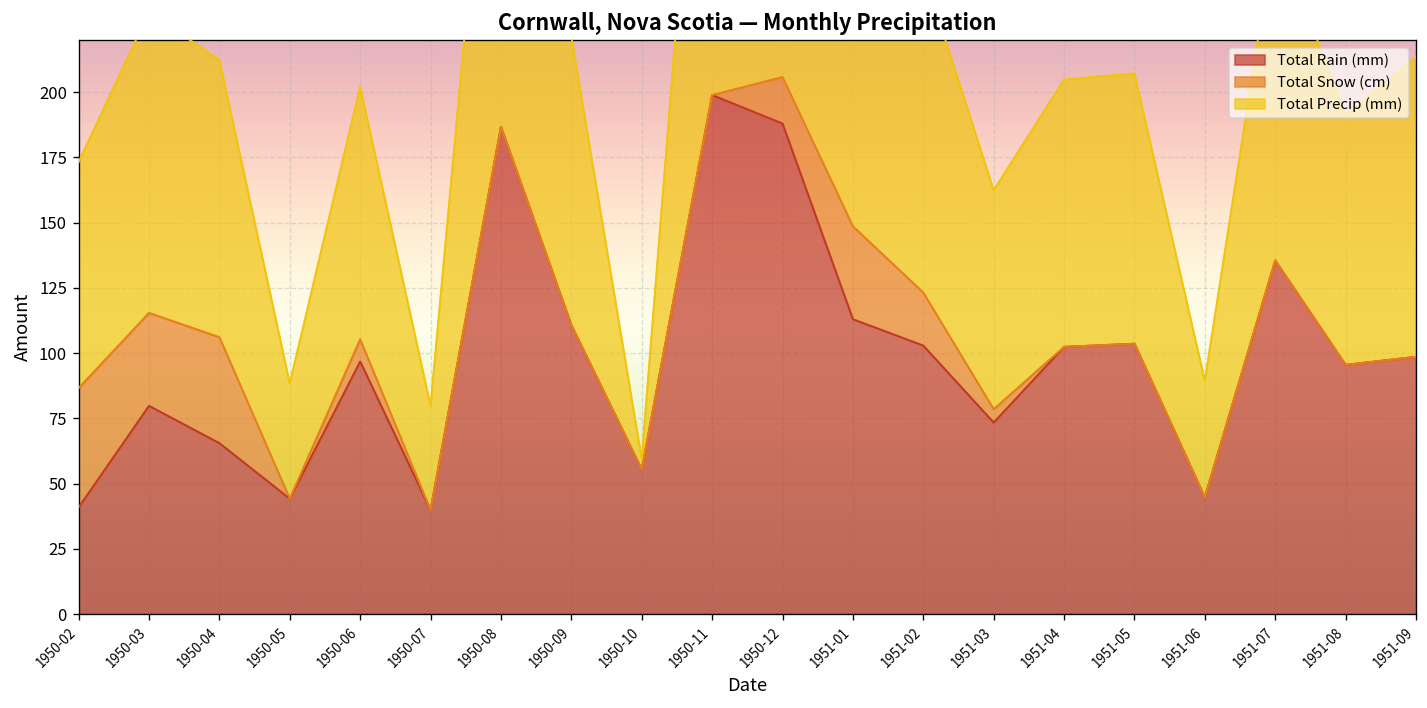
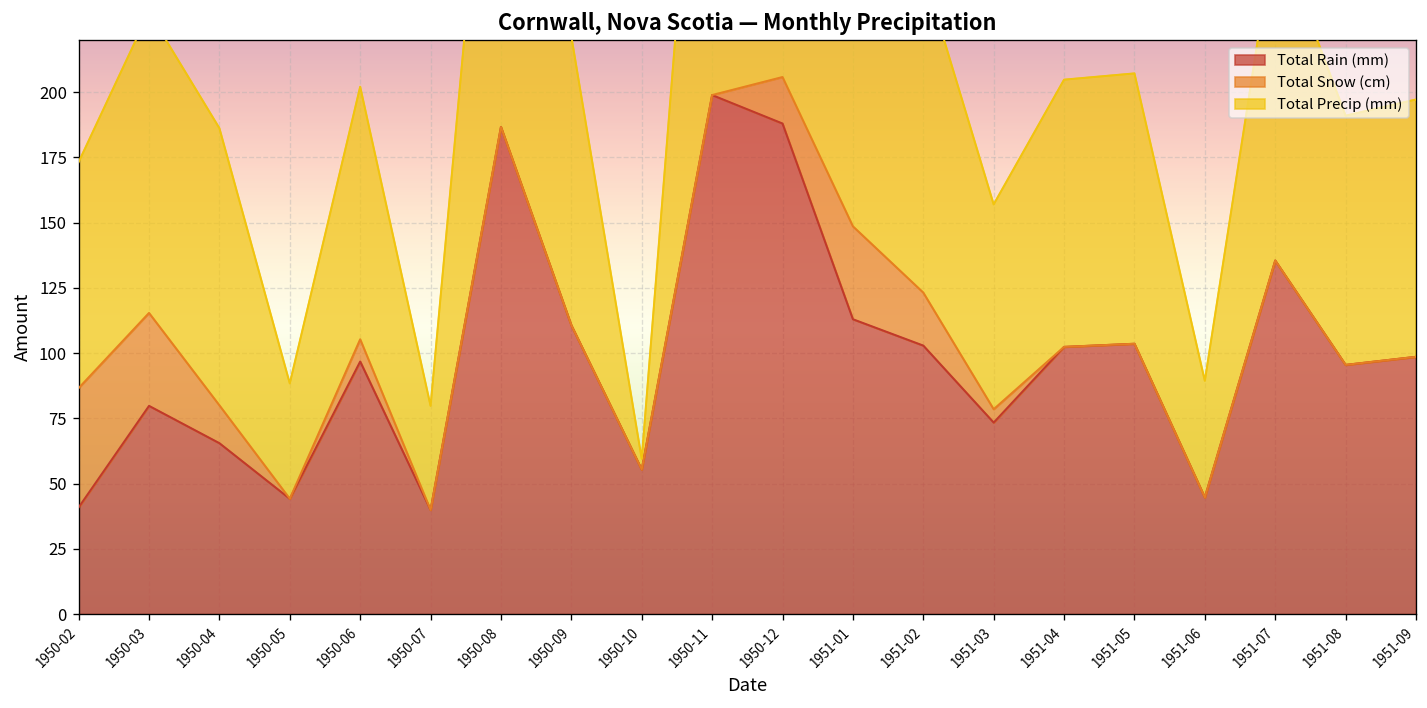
  {
    "Total Rain (mm)": {
      "1950-02": 41,
      "1950-03": 80,
      "1950-04": 66,
      "1950-06": 97,
      "1950-12": 188,
      "1951-01": 113,
      "1951-02": 103,
      "1951-03": 73
    },
    "Total Snow (cm)": {
      "1950-02": 46,
      "1950-03": 36,
-     "1950-04": 41,
+     "1950-04": 15,
      "1950-06": 9,
      "1950-12": 18,
      "1951-01": 36,
      "1951-02": 20,
      "1951-03": 5
    },
    "Total Precip (mm)": {
      "1950-02": 87,
      "1950-04": 106,
      "1950-05": 44,
      "1950-06": 97,
      "1950-07": 40,
      "1950-10": 4,
-     "1951-03": 84,
+     "1951-03": 79,
      "1951-04": 102,
      "1951-05": 104,
      "1951-06": 45,
-     "1951-09": 115
+     "1951-09": 99
    }
  }
